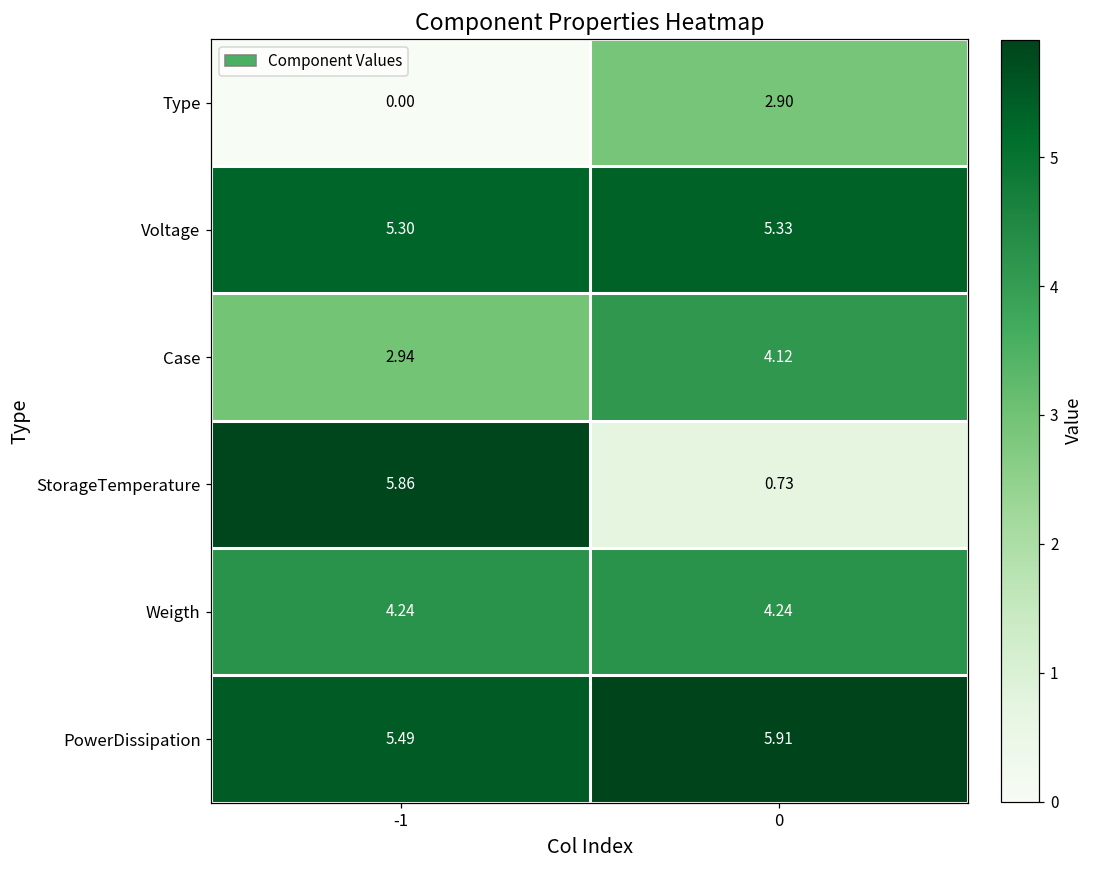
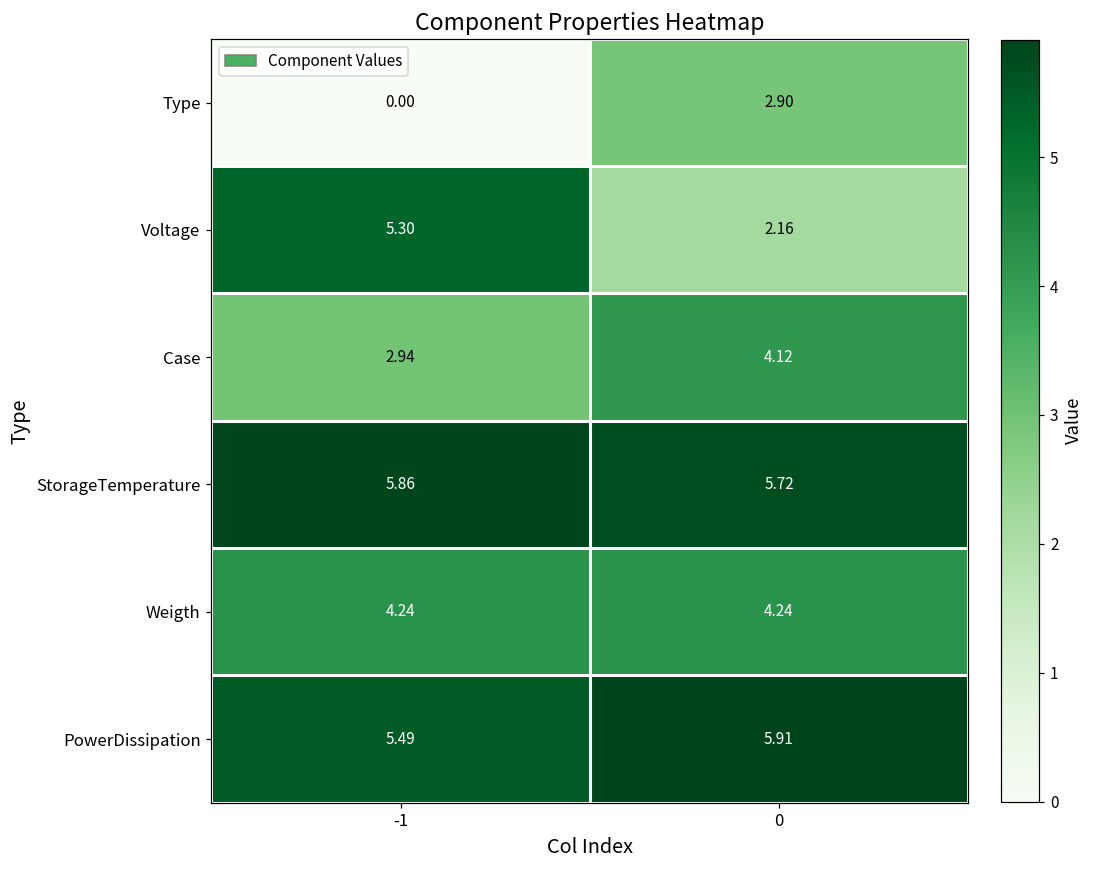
  {
    "Type": {
      "-1": 0.00,
      "0": 2.90
    },
    "Voltage": {
      "-1": 5.30,
-     "0": 5.33
+     "0": 2.16
    },
    "Case": {
      "-1": 2.94,
      "0": 4.12
    },
    "StorageTemperature": {
      "-1": 5.86,
-     "0": 0.73
+     "0": 5.72
    },
    "Weigth": {
      "-1": 4.24,
      "0": 4.24
    },
    "PowerDissipation": {
      "-1": 5.49,
      "0": 5.91
    }
  }
